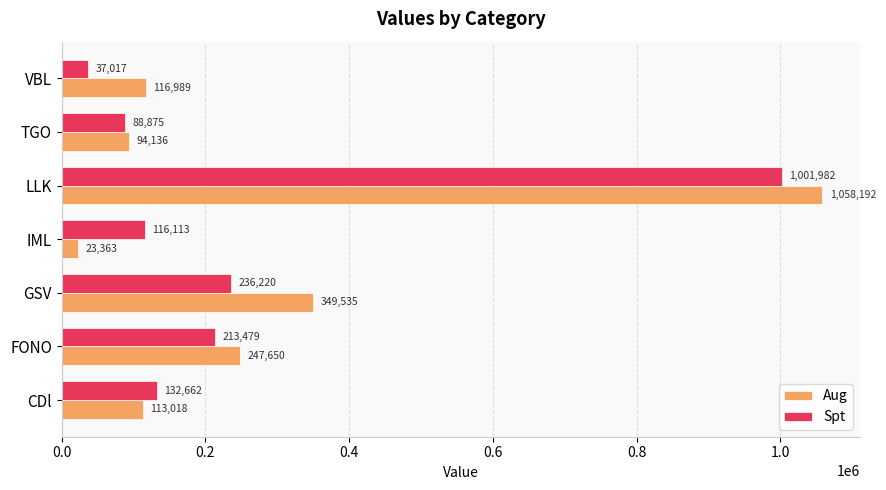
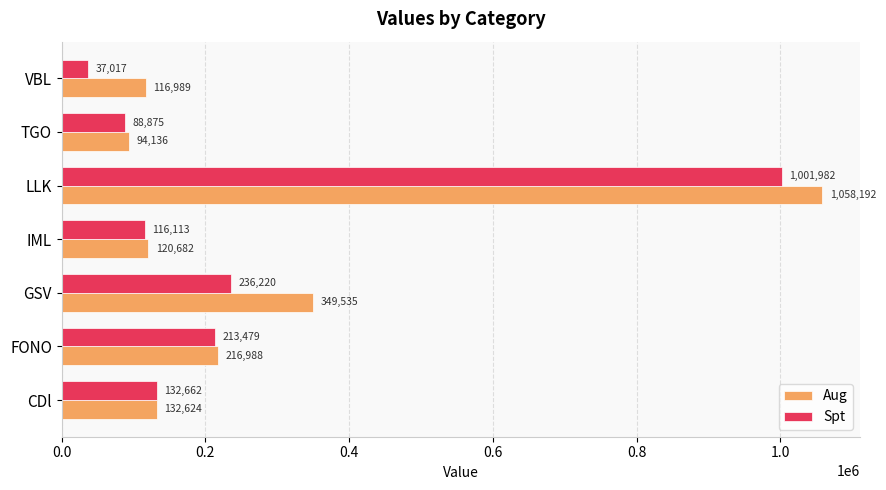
  {
    "Aug": {
      "VBL": "116,989",
      "TGO": "94,136",
      "LLK": "1,058,192",
-     "IML": "23,363",
+     "IML": "120,682",
      "GSV": "349,535",
-     "FONO": "247,650",
-     "CDl": "113,018"
+     "FONO": "216,988",
+     "CDl": "132,624"
    },
    "Spt": {
      "VBL": "37,017",
      "TGO": "88,875",
      "LLK": "1,001,982",
      "IML": "116,113",
      "GSV": "236,220",
      "FONO": "213,479",
      "CDl": "132,662"
    }
  }
